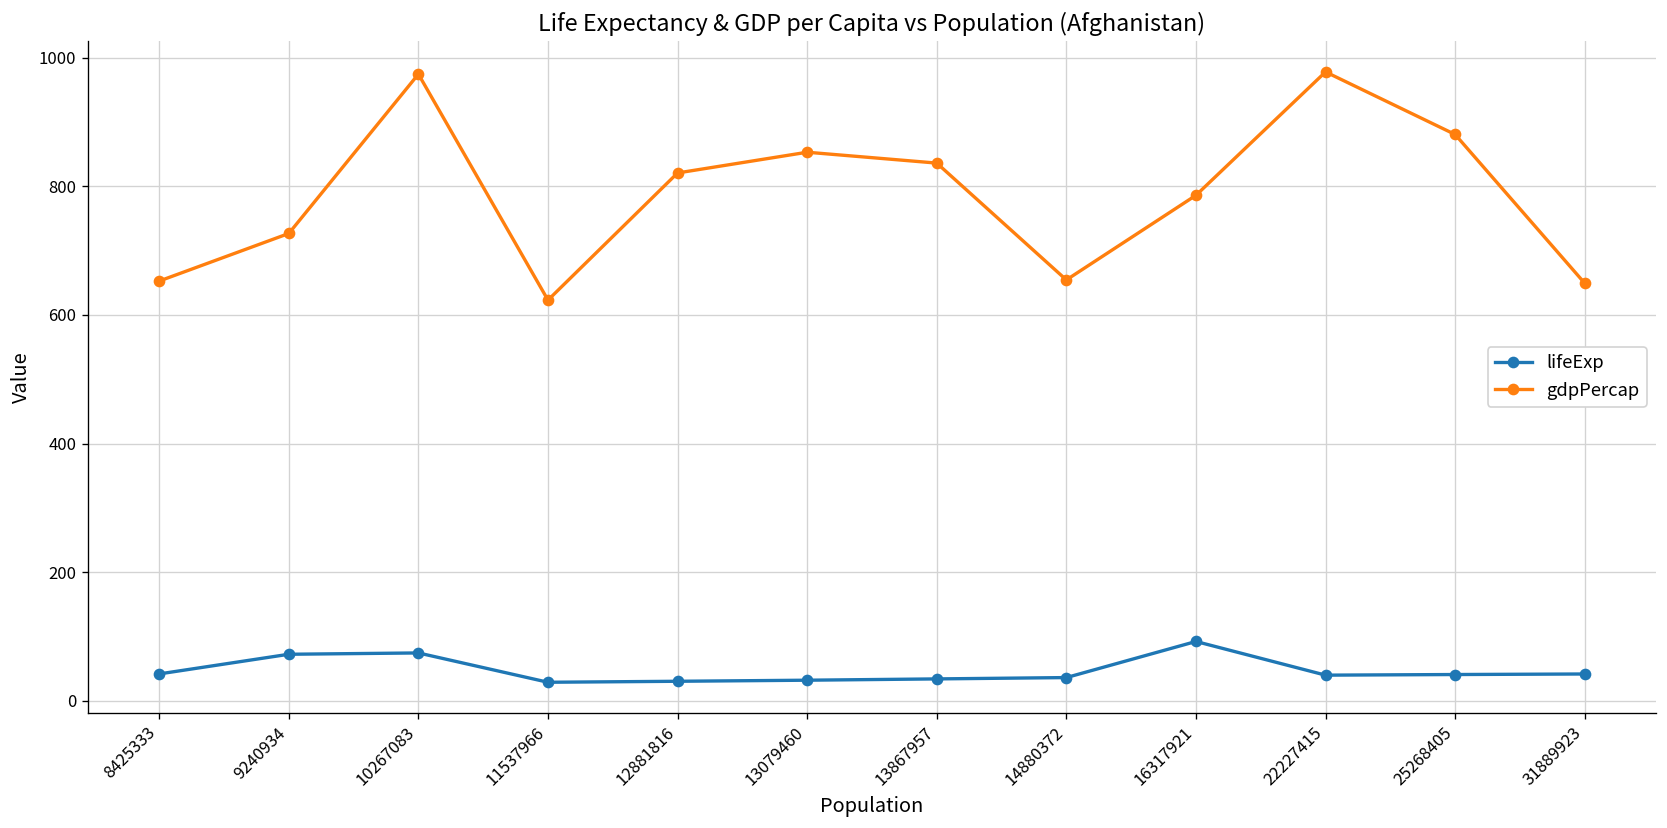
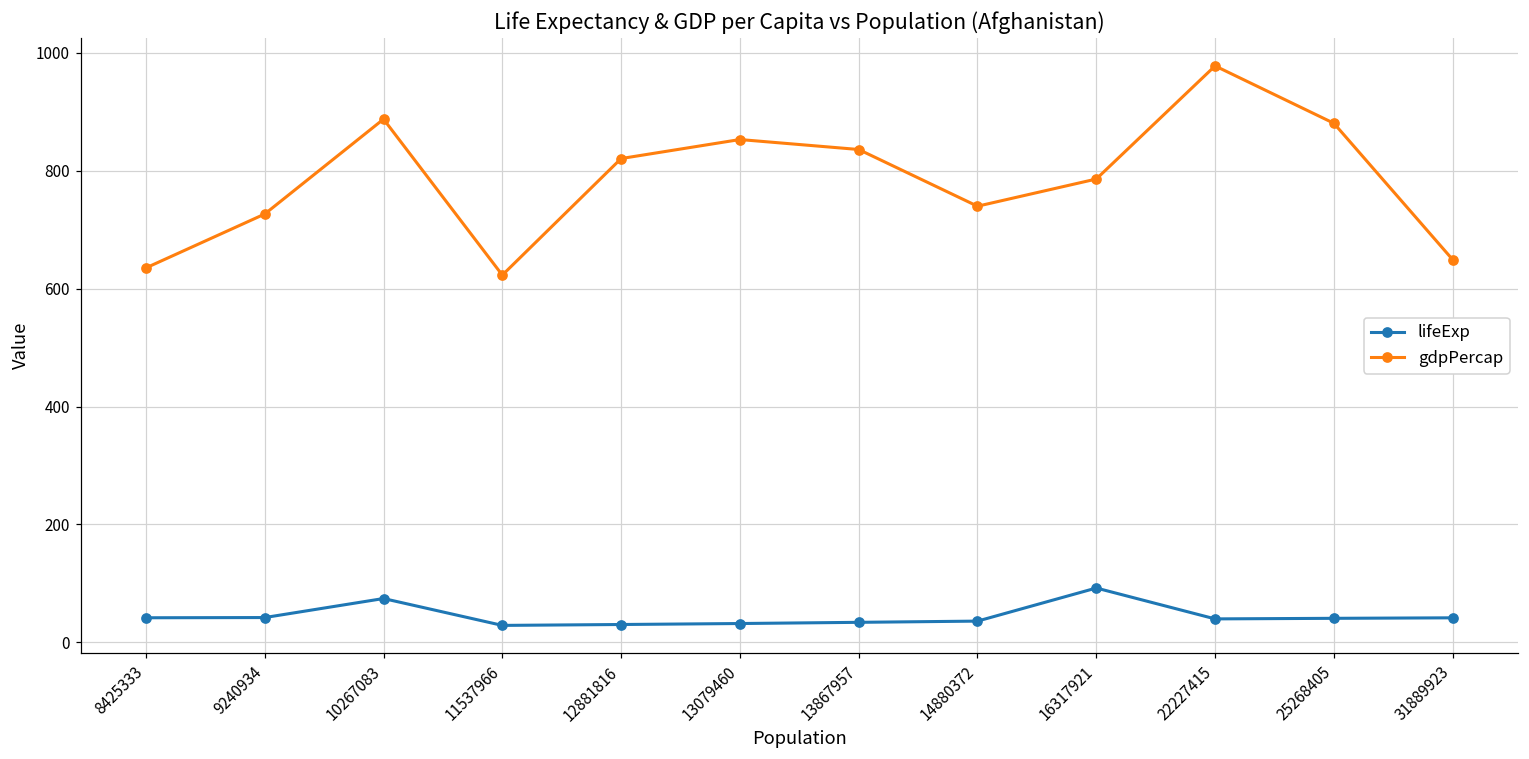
  {
    "lifeExp": {
      "8425333": 40,
-     "9240934": 70,
+     "9240934": 40,
      "10267083": 70,
      "11537966": 30,
      "12881816": 30,
      "13079460": 30,
      "13867957": 30,
      "14880372": 40,
      "16317921": 90,
      "22227415": 40,
      "25268405": 40,
      "31889923": 40
    },
    "gdpPercap": {
-     "8425333": 650,
+     "8425333": 640,
      "9240934": 730,
-     "10267083": 970,
+     "10267083": 890,
      "11537966": 620,
      "12881816": 820,
      "13079460": 850,
      "13867957": 840,
-     "14880372": 650,
+     "14880372": 740,
      "16317921": 790,
      "22227415": 980,
      "25268405": 880,
      "31889923": 650
    }
  }
